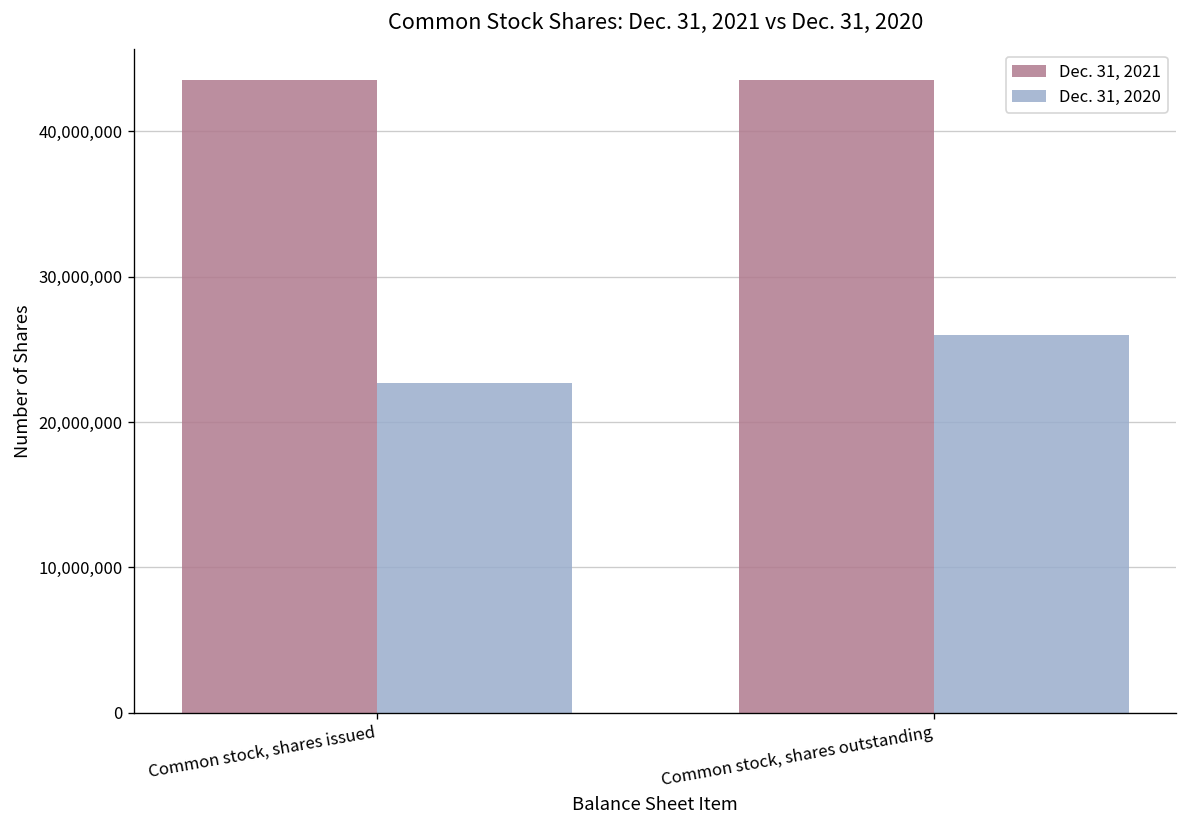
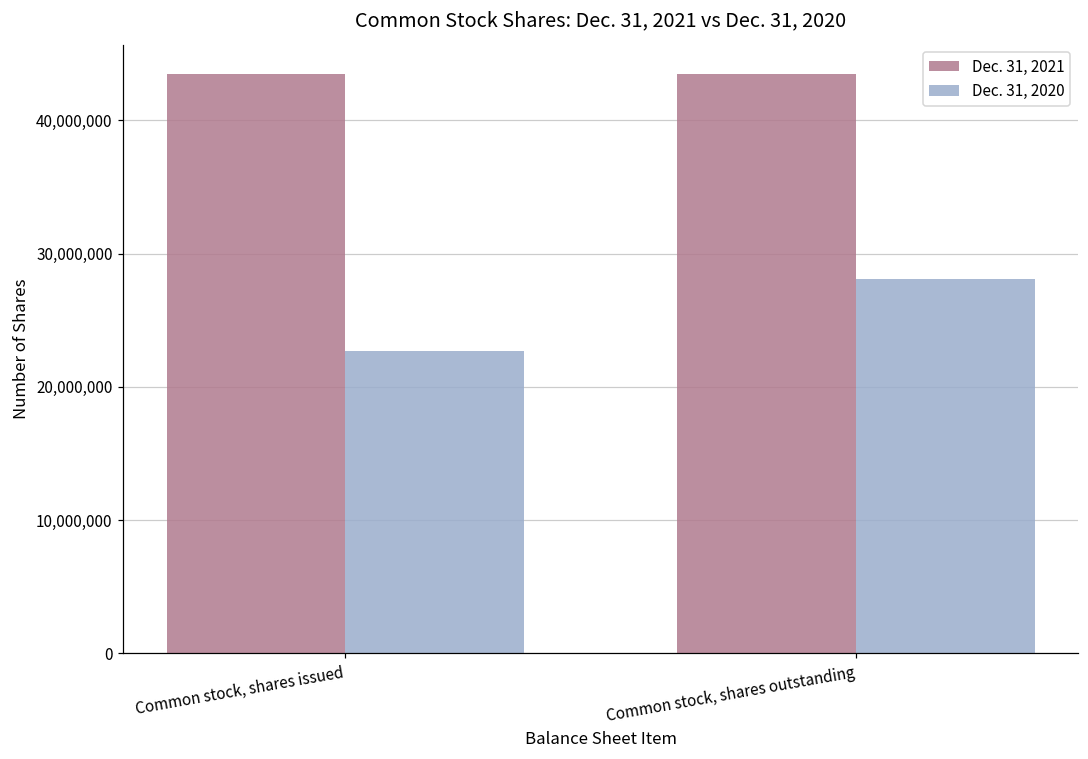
  {
    "Dec. 31, 2021": {
      "Common stock, shares issued": "43,500,000",
      "Common stock, shares outstanding": "43,500,000"
    },
    "Dec. 31, 2020": {
      "Common stock, shares issued": "22,700,000",
-     "Common stock, shares outstanding": "26,000,000"
+     "Common stock, shares outstanding": "28,100,000"
    }
  }
